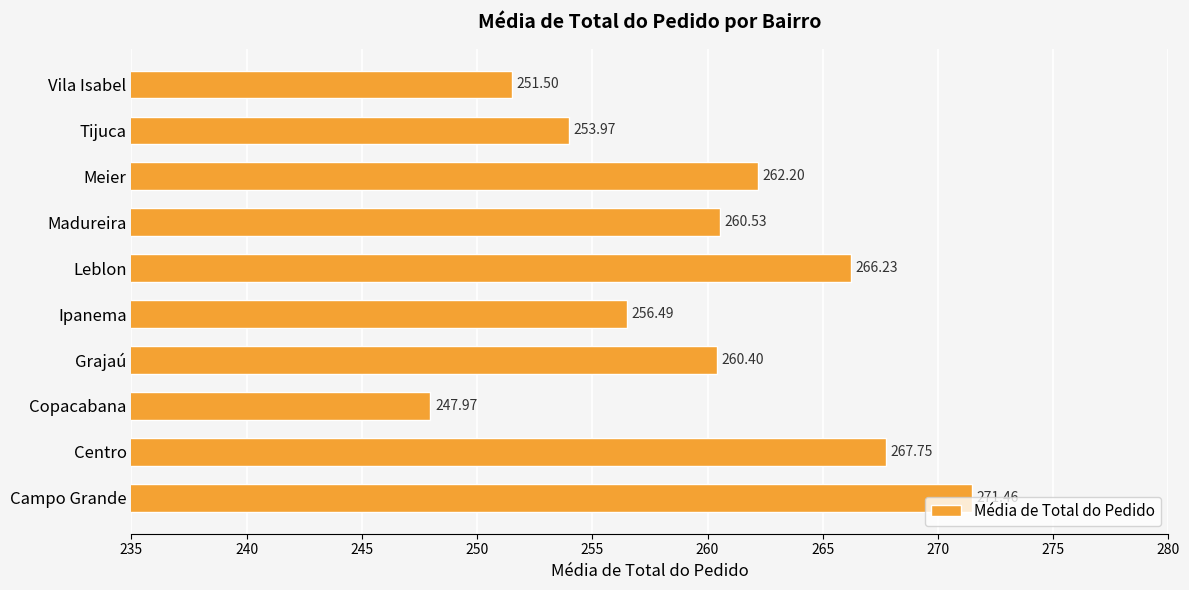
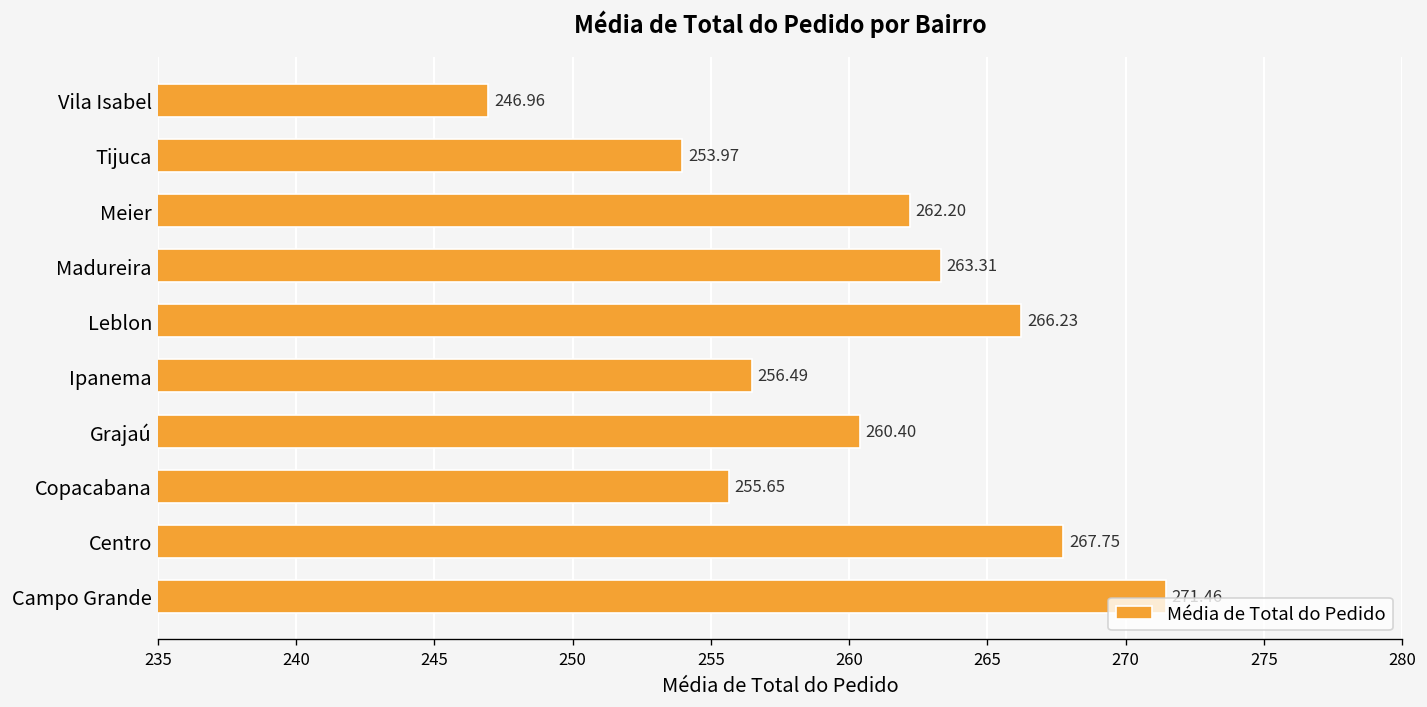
  {
-   "Vila Isabel": 251.50,
+   "Vila Isabel": 246.96,
    "Tijuca": 253.97,
    "Meier": 262.20,
-   "Madureira": 260.53,
+   "Madureira": 263.31,
    "Leblon": 266.23,
    "Ipanema": 256.49,
    "Grajaú": 260.40,
-   "Copacabana": 247.97,
+   "Copacabana": 255.65,
    "Centro": 267.75
  }
